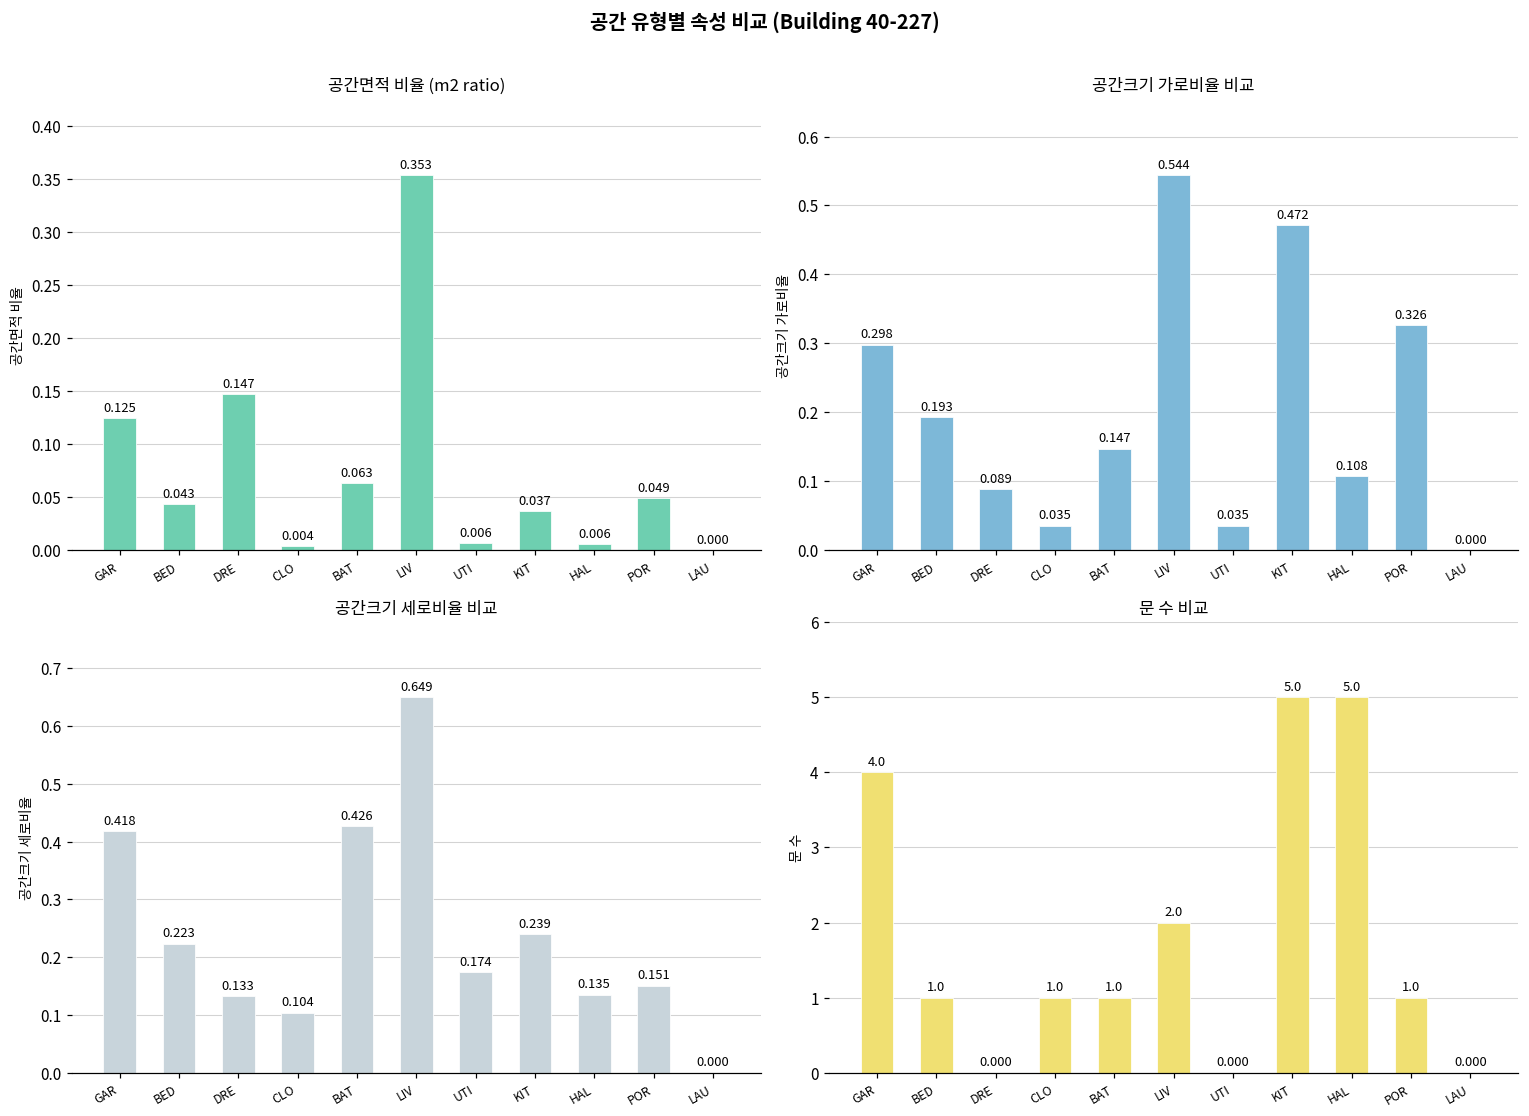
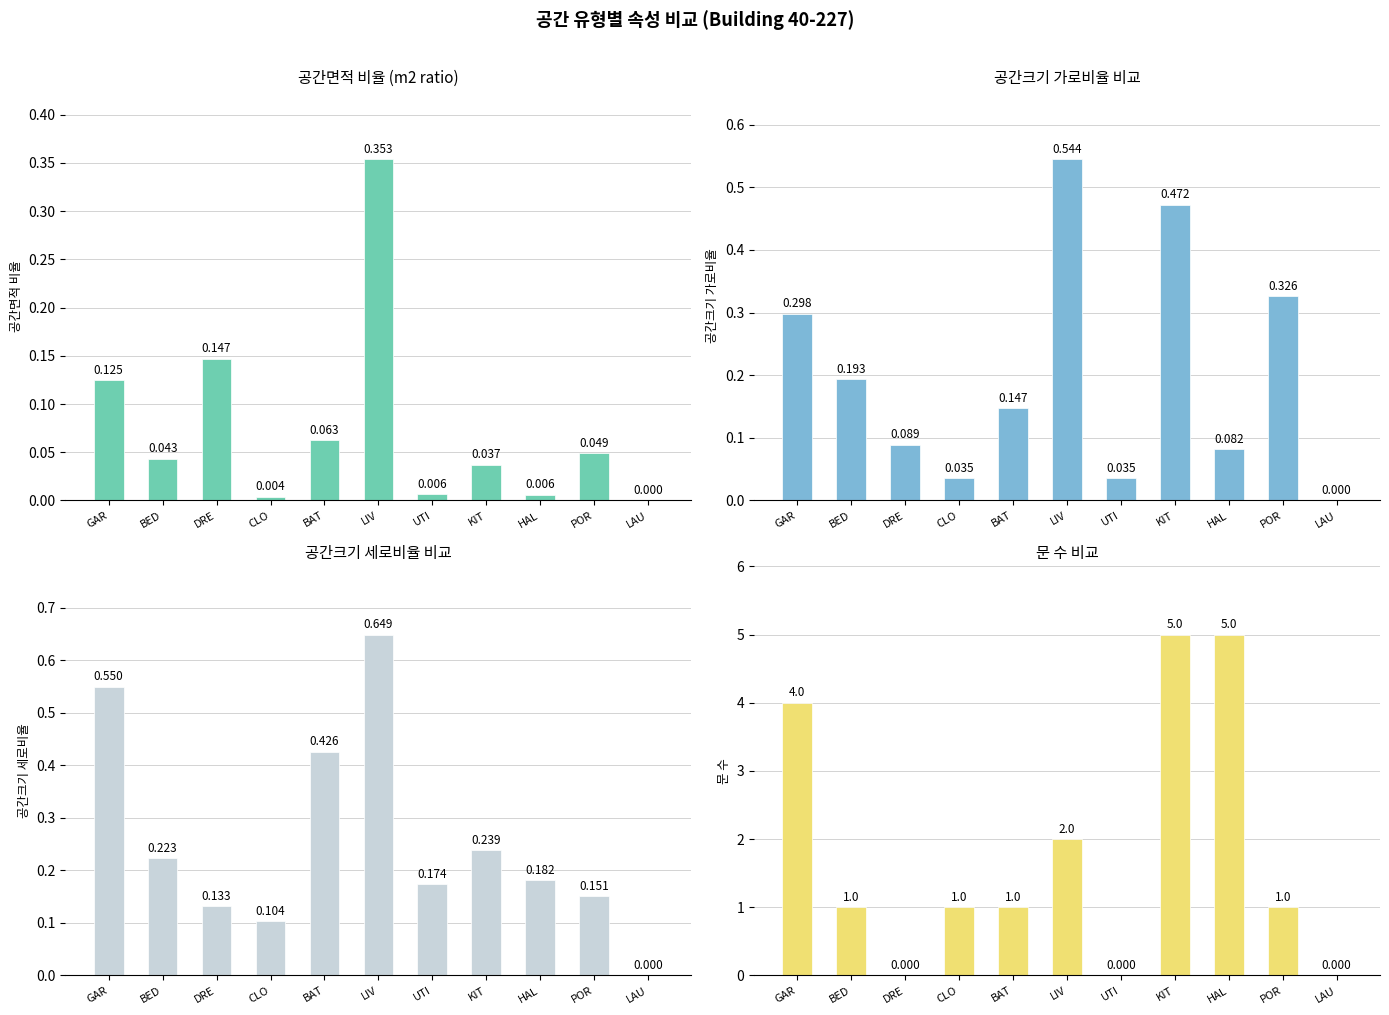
  {
    "공간면적 비율 (m2 ratio)": {
      "GAR": 0.125,
      "BED": 0.043,
      "DRE": 0.147,
      "CLO": 0.004,
      "BAT": 0.063,
      "LIV": 0.353,
      "UTI": 0.006,
      "KIT": 0.037,
      "HAL": 0.006,
      "POR": 0.049,
      "LAU": 0.000
    },
    "공간크기 가로비율 비교": {
      "GAR": 0.298,
      "BED": 0.193,
      "DRE": 0.089,
      "CLO": 0.035,
      "BAT": 0.147,
      "LIV": 0.544,
      "UTI": 0.035,
      "KIT": 0.472,
-     "HAL": 0.108,
+     "HAL": 0.082,
      "POR": 0.326,
      "LAU": 0.000
    },
    "공간크기 세로비율 비교": {
-     "GAR": 0.418,
+     "GAR": 0.550,
      "BED": 0.223,
      "DRE": 0.133,
      "CLO": 0.104,
      "BAT": 0.426,
      "LIV": 0.649,
      "UTI": 0.174,
      "KIT": 0.239,
-     "HAL": 0.135,
+     "HAL": 0.182,
      "POR": 0.151,
      "LAU": 0.000
    },
    "문 수 비교": {
      "GAR": 4.0,
      "BED": 1.0,
      "DRE": 0.000,
      "CLO": 1.0,
      "BAT": 1.0,
      "LIV": 2.0,
      "UTI": 0.000,
      "KIT": 5.0,
      "HAL": 5.0,
      "POR": 1.0,
      "LAU": 0.000
    }
  }
